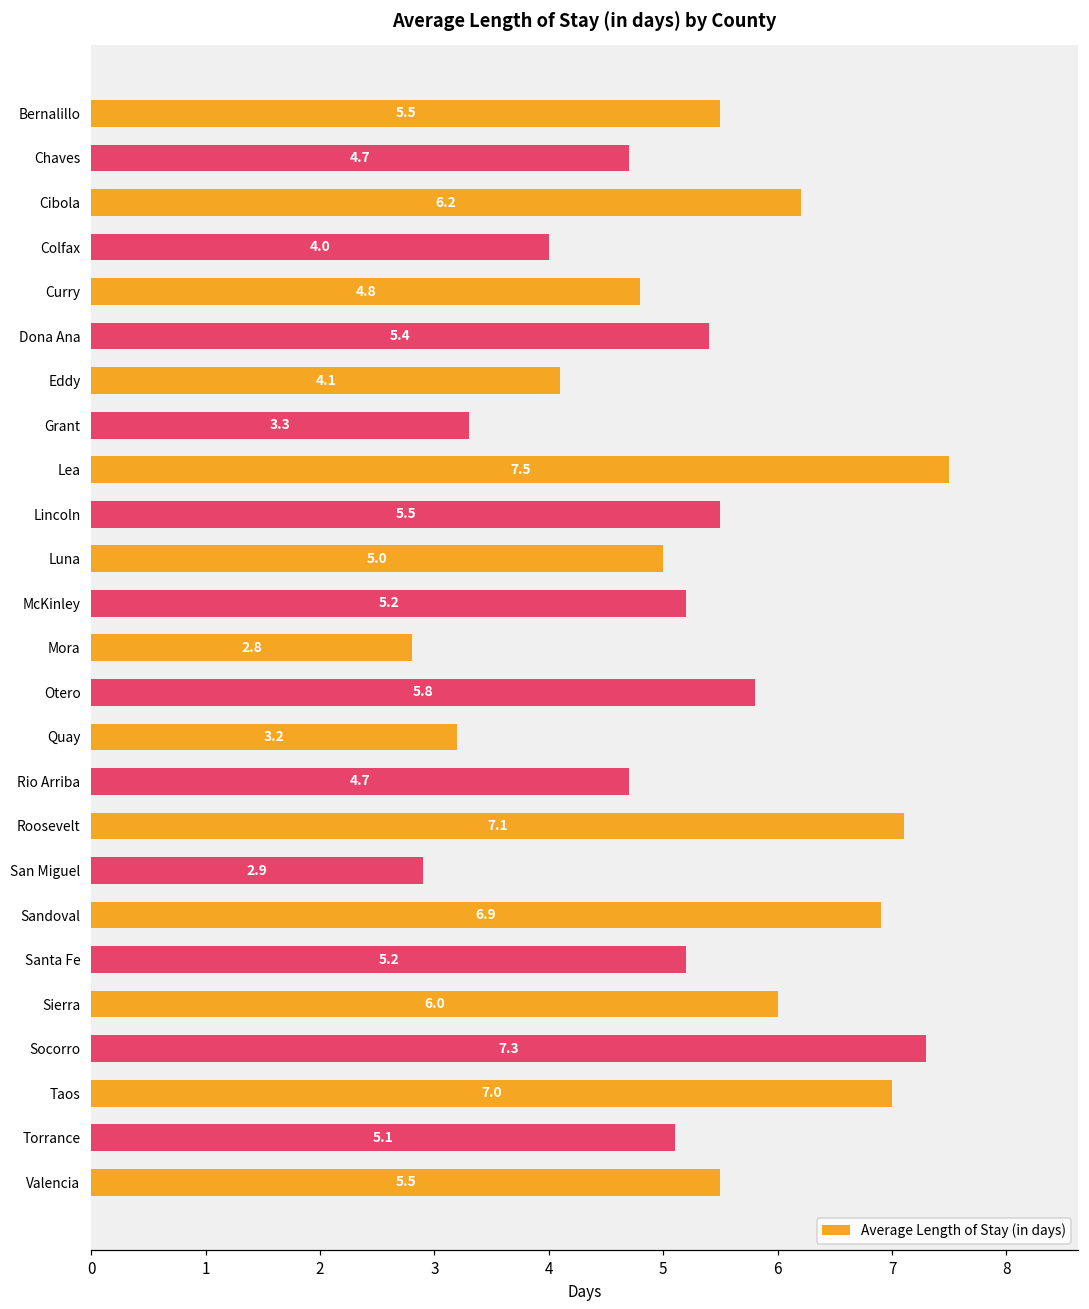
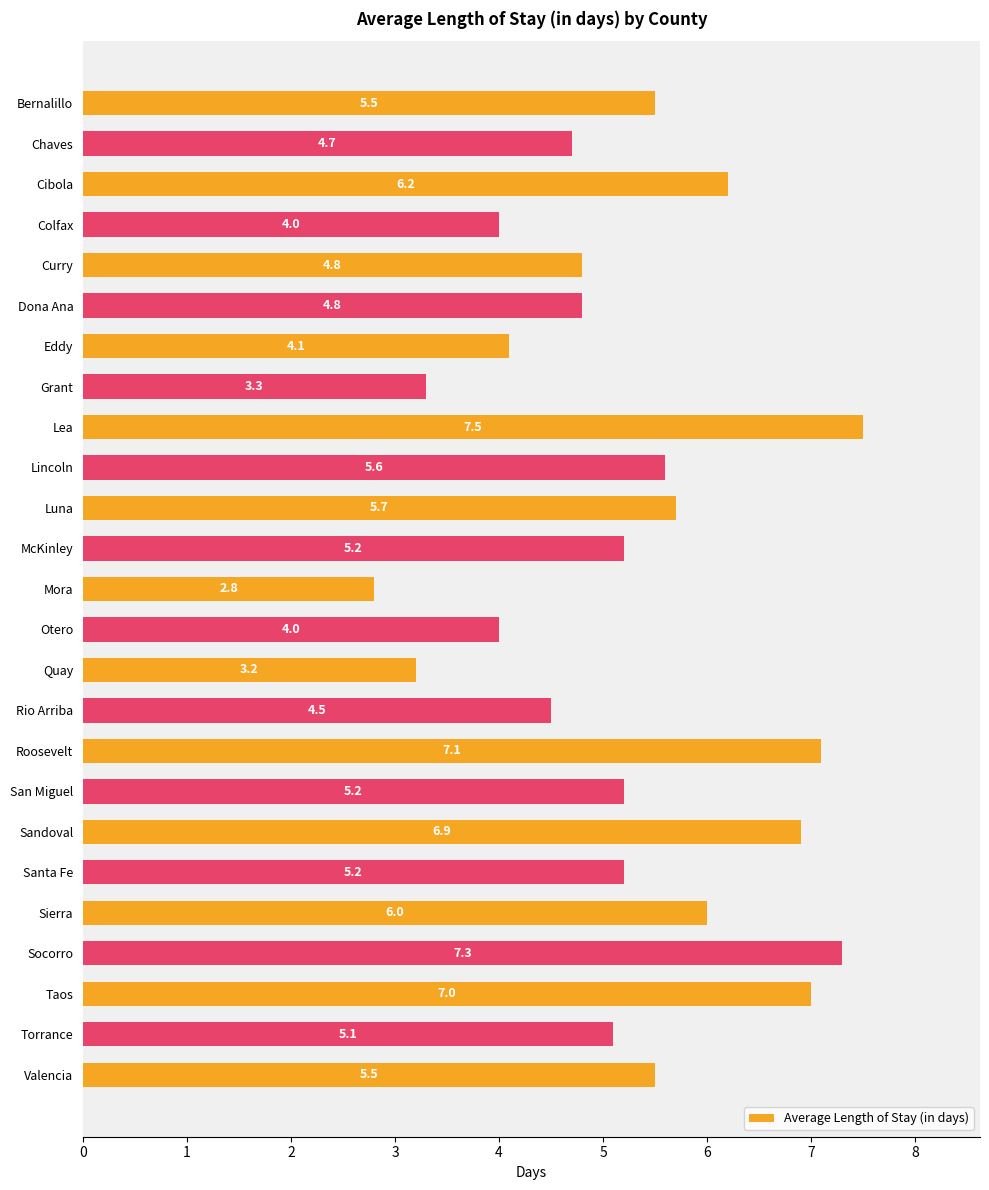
  {
    "Bernalillo": 5.5,
    "Chaves": 4.7,
    "Cibola": 6.2,
    "Colfax": 4.0,
    "Curry": 4.8,
-   "Dona Ana": 5.4,
+   "Dona Ana": 4.8,
    "Eddy": 4.1,
    "Grant": 3.3,
    "Lea": 7.5,
-   "Lincoln": 5.5,
-   "Luna": 5.0,
+   "Lincoln": 5.6,
+   "Luna": 5.7,
    "McKinley": 5.2,
    "Mora": 2.8,
-   "Otero": 5.8,
+   "Otero": 4.0,
    "Quay": 3.2,
-   "Rio Arriba": 4.7,
+   "Rio Arriba": 4.5,
    "Roosevelt": 7.1,
-   "San Miguel": 2.9,
+   "San Miguel": 5.2,
    "Sandoval": 6.9,
    "Santa Fe": 5.2,
    "Sierra": 6.0,
    "Socorro": 7.3,
    "Taos": 7.0,
    "Torrance": 5.1,
    "Valencia": 5.5
  }
